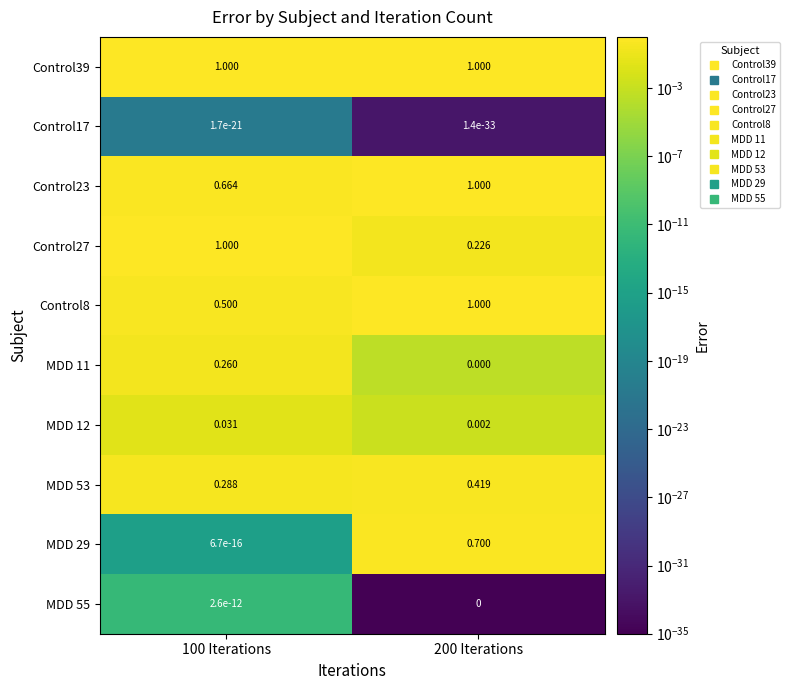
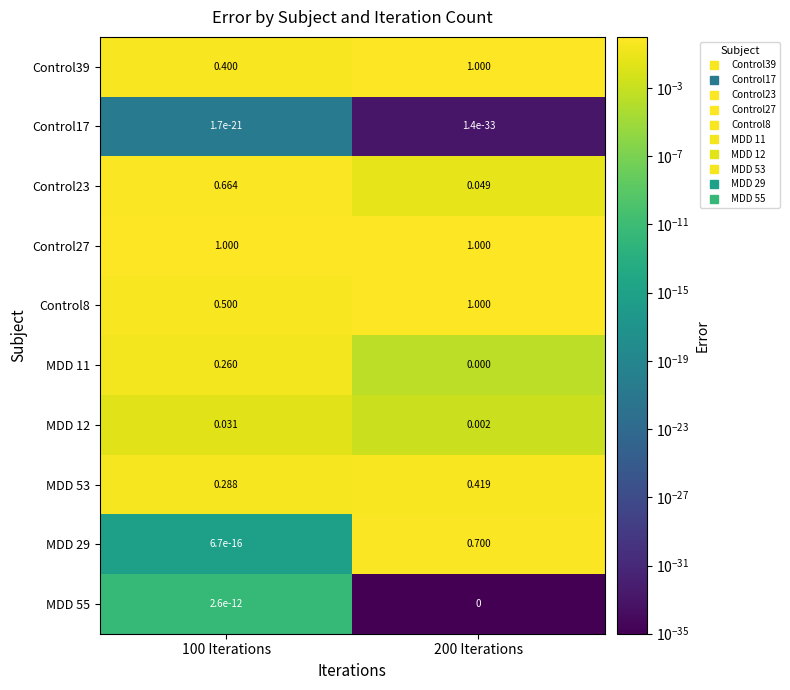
  {
    "Control39": {
-     "100 Iterations": "1.000",
+     "100 Iterations": "0.400",
      "200 Iterations": "1.000"
    },
    "Control17": {
      "100 Iterations": "1.7e-21",
      "200 Iterations": "1.4e-33"
    },
    "Control23": {
      "100 Iterations": "0.664",
-     "200 Iterations": "1.000"
+     "200 Iterations": "0.049"
    },
    "Control27": {
      "100 Iterations": "1.000",
-     "200 Iterations": "0.226"
+     "200 Iterations": "1.000"
    },
    "Control8": {
      "100 Iterations": "0.500",
      "200 Iterations": "1.000"
    },
    "MDD 11": {
      "100 Iterations": "0.260",
      "200 Iterations": "0.000"
    },
    "MDD 12": {
      "100 Iterations": "0.031",
      "200 Iterations": "0.002"
    },
    "MDD 53": {
      "100 Iterations": "0.288",
      "200 Iterations": "0.419"
    },
    "MDD 29": {
      "100 Iterations": "6.7e-16",
      "200 Iterations": "0.700"
    },
    "MDD 55": {
      "100 Iterations": "2.6e-12",
      "200 Iterations": "0"
    }
  }
